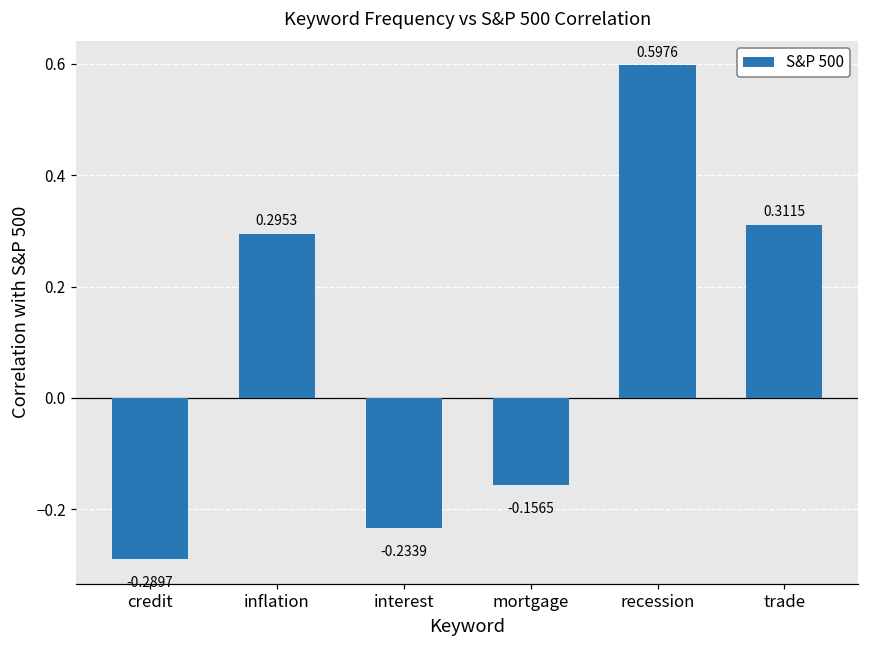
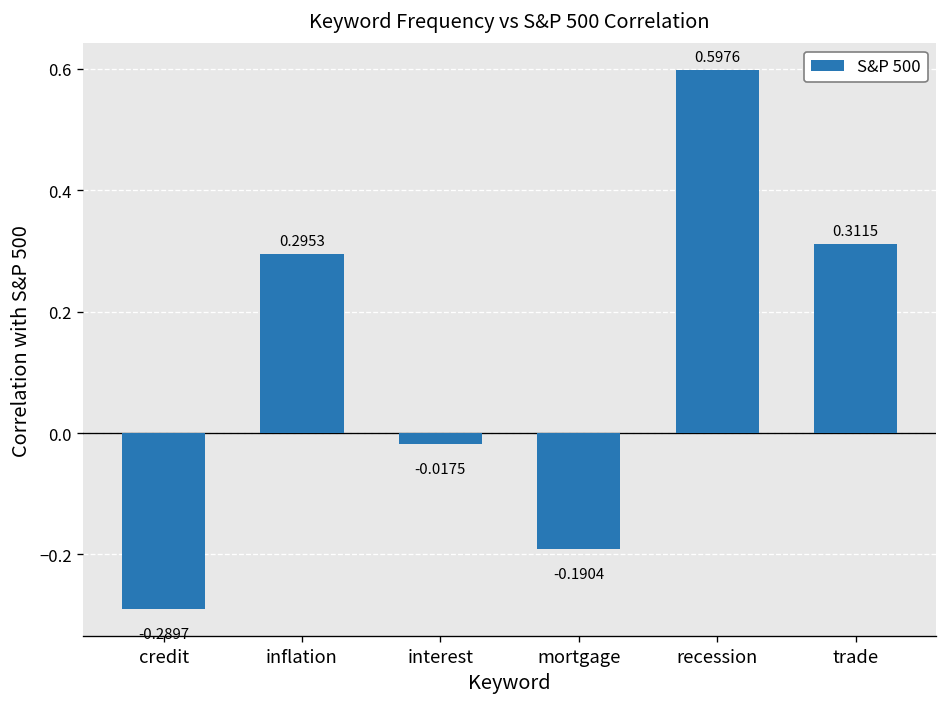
  {
    "credit": -0.2897,
    "inflation": 0.2953,
-   "interest": -0.2339,
-   "mortgage": -0.1565,
+   "interest": -0.0175,
+   "mortgage": -0.1904,
    "recession": 0.5976,
    "trade": 0.3115
  }
